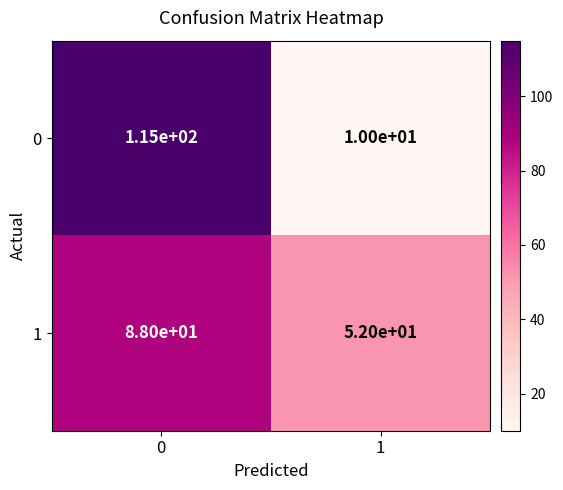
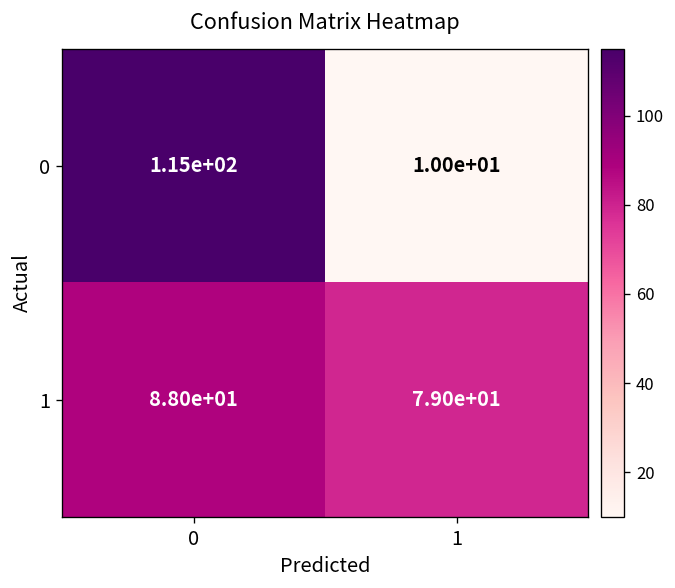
  {
    "0": {
      "0": "1.15e+02",
      "1": "1.00e+01"
    },
    "1": {
      "0": "8.80e+01",
-     "1": "5.20e+01"
+     "1": "7.90e+01"
    }
  }
